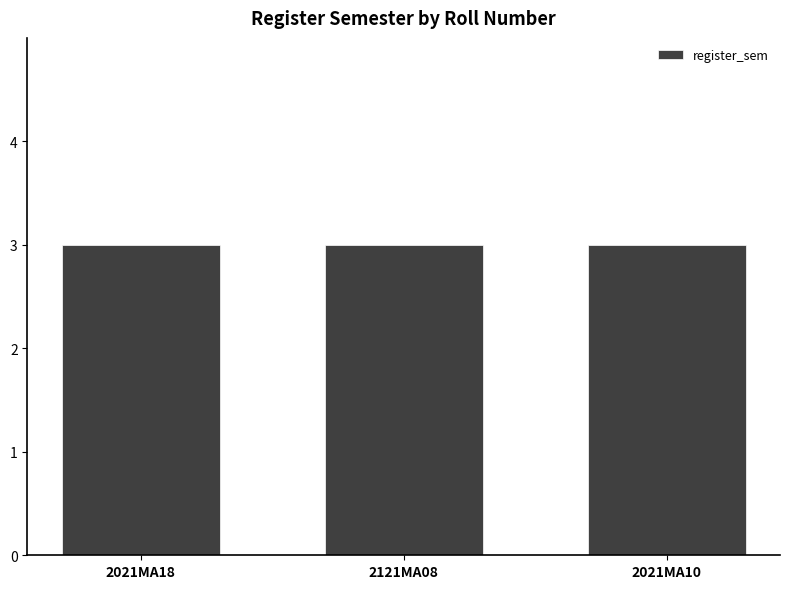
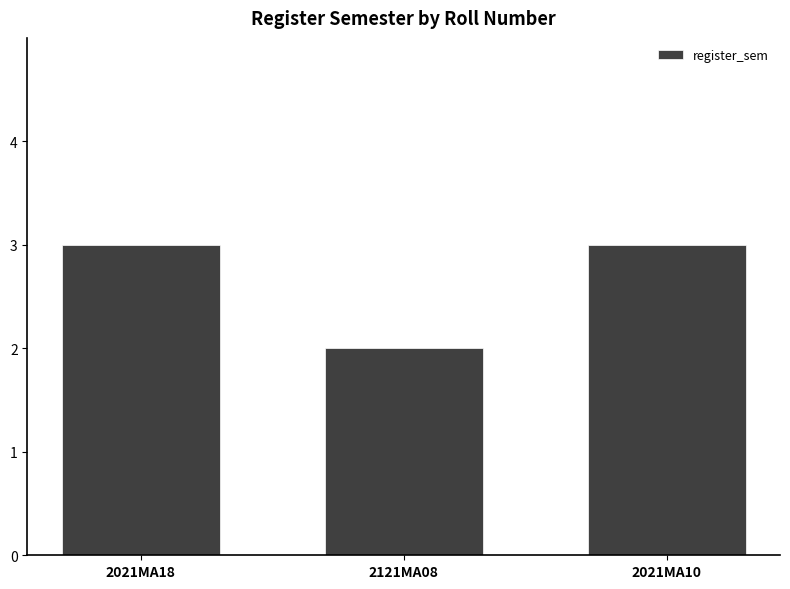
  {
    "2021MA18": 3,
-   "2121MA08": 3,
+   "2121MA08": 2,
    "2021MA10": 3
  }
